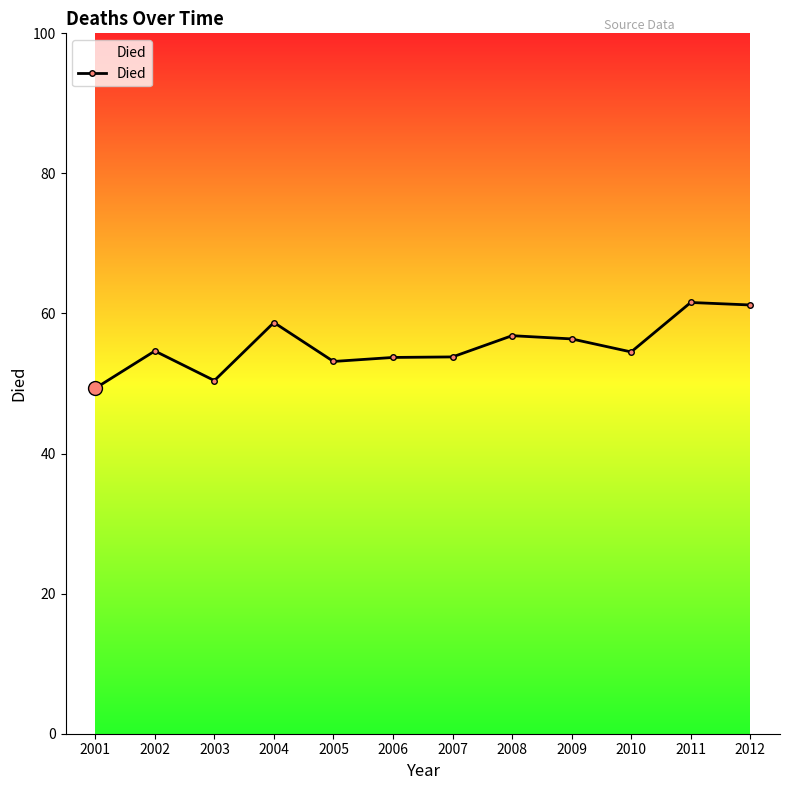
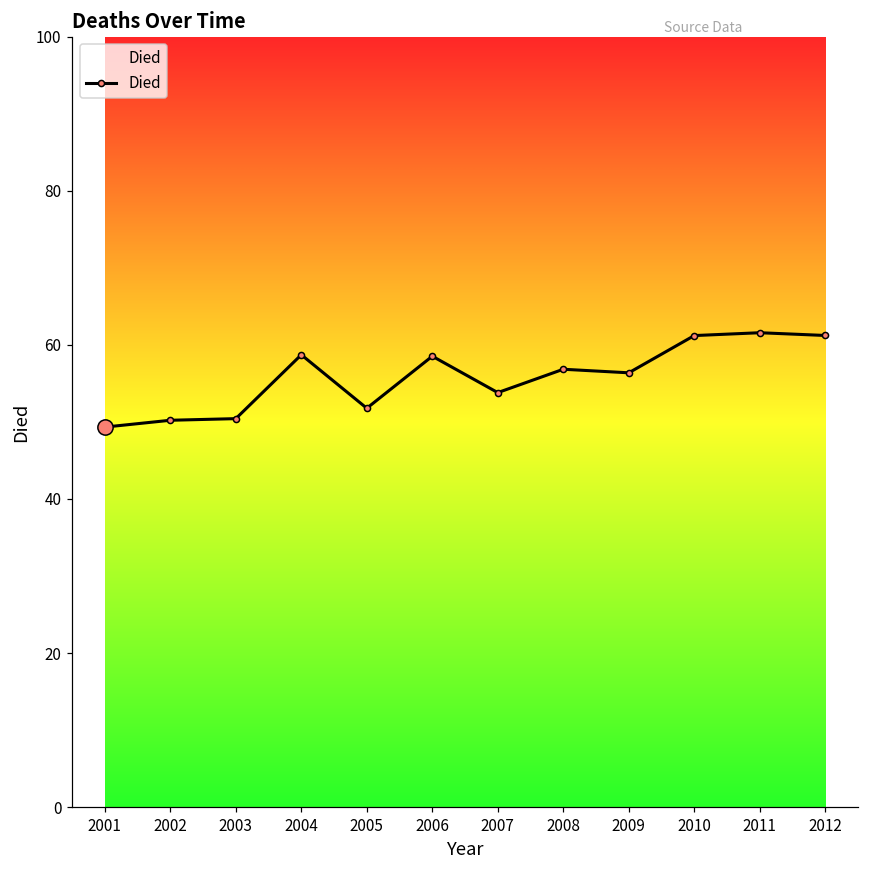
  {
    "Died": {
-     "2002": 55,
+     "2002": 50,
      "2003": 50,
      "2004": 59,
-     "2005": 53,
-     "2006": 54,
+     "2005": 52,
+     "2006": 59,
      "2007": 54,
      "2008": 57,
      "2009": 56,
-     "2010": 55,
+     "2010": 61,
      "2011": 62,
      "2012": 61
    }
  }
